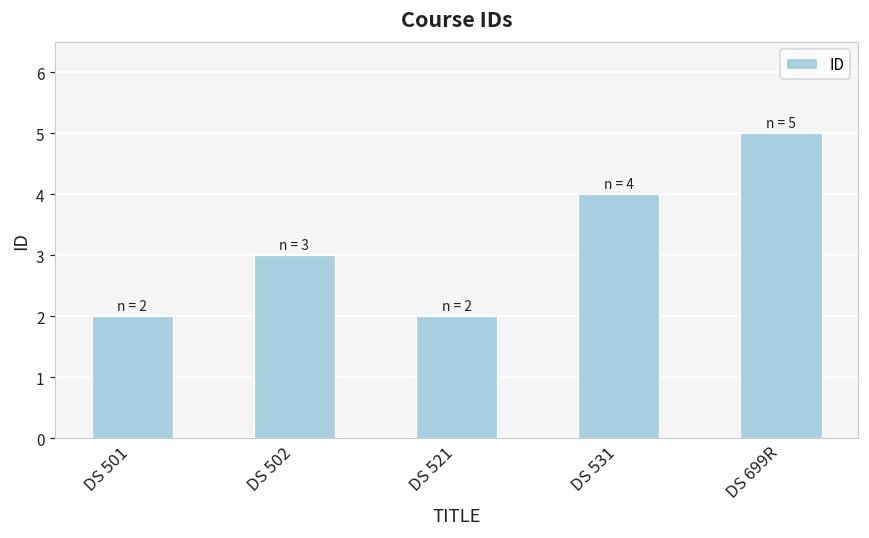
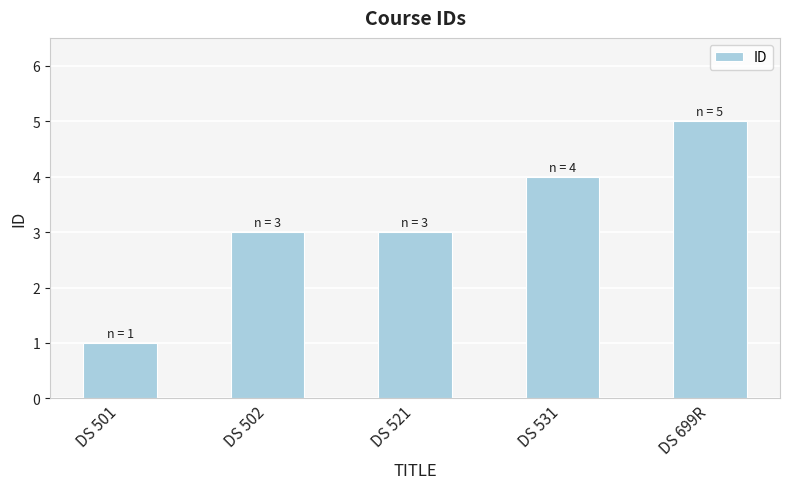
  {
-   "DS 501": 2,
+   "DS 501": 1,
    "DS 502": 3,
-   "DS 521": 2,
+   "DS 521": 3,
    "DS 531": 4,
    "DS 699R": 5
  }
